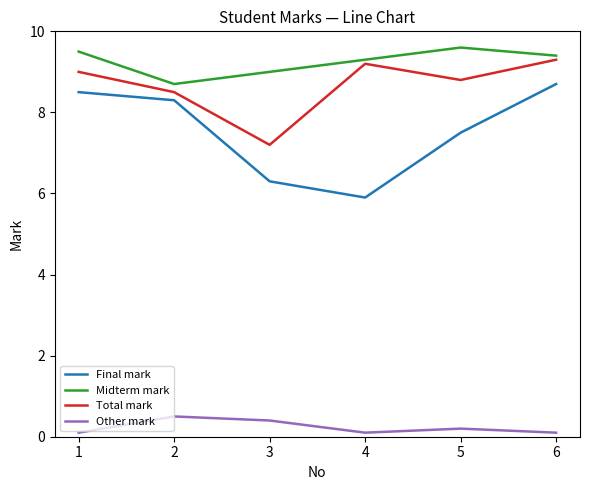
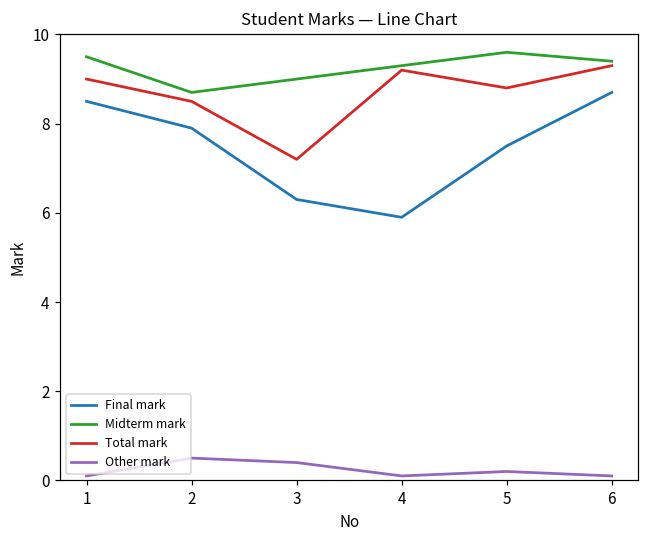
  {
    "Final mark": {
      "1": 8.5,
-     "2": 8.3,
+     "2": 7.9,
      "3": 6.3,
      "4": 5.9,
      "5": 7.5,
      "6": 8.7
    },
    "Midterm mark": {
      "1": 9.5,
      "2": 8.7,
      "3": 9.0,
      "4": 9.3,
      "5": 9.6,
      "6": 9.4
    },
    "Total mark": {
      "1": 9.0,
      "2": 8.5,
      "3": 7.2,
      "4": 9.2,
      "5": 8.8,
      "6": 9.3
    },
    "Other mark": {
      "1": 0.1,
      "2": 0.5,
      "3": 0.4,
      "4": 0.1,
      "5": 0.2,
      "6": 0.1
    }
  }
